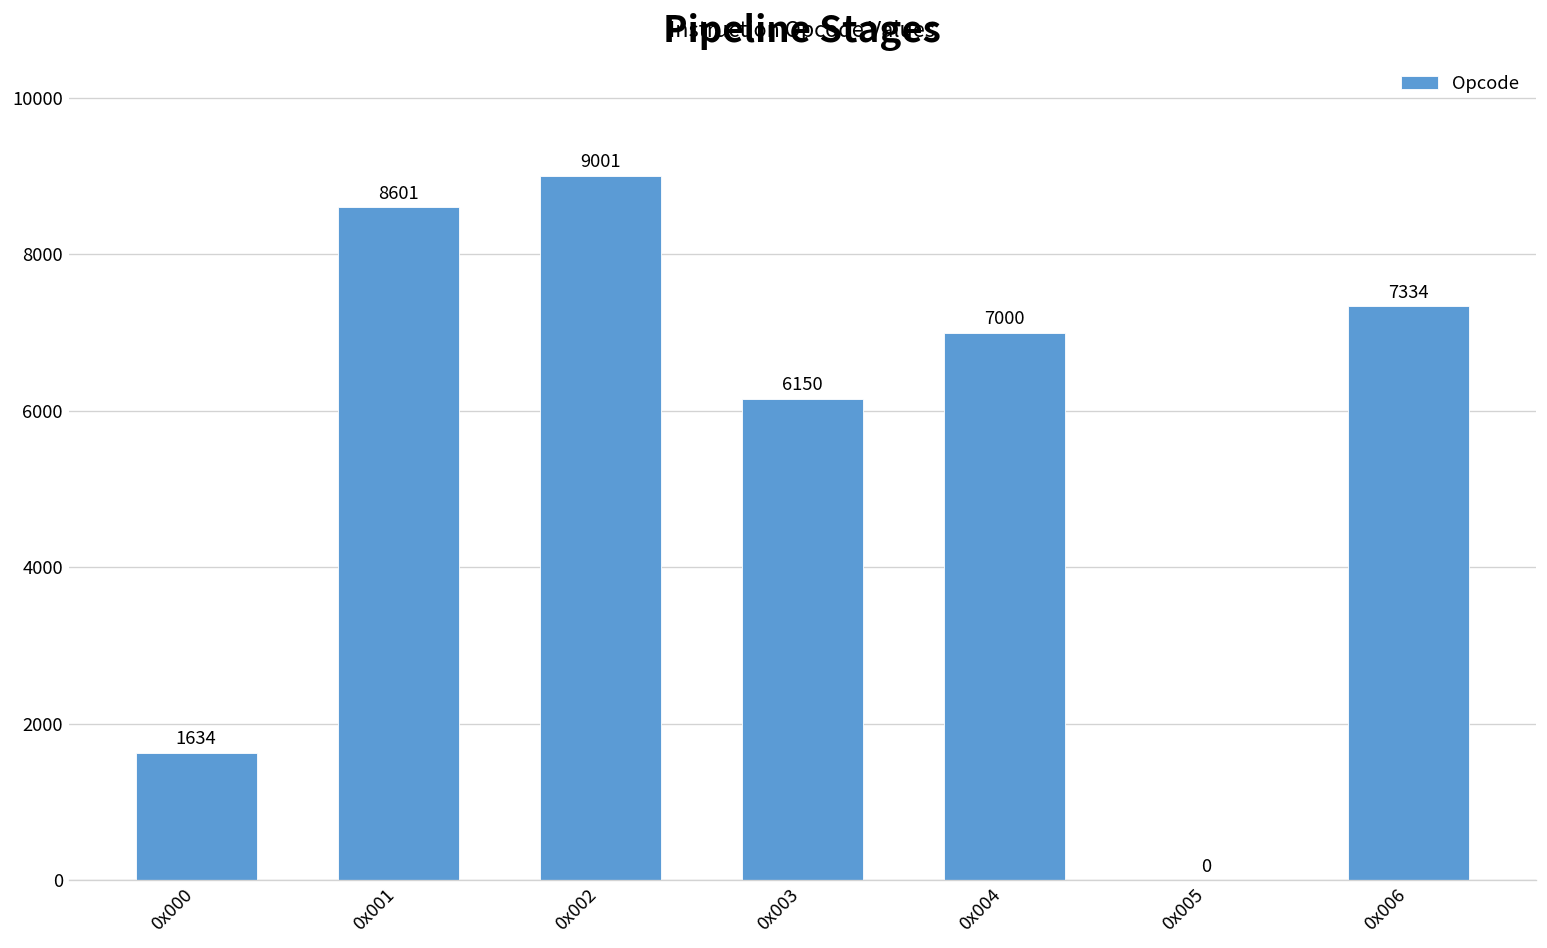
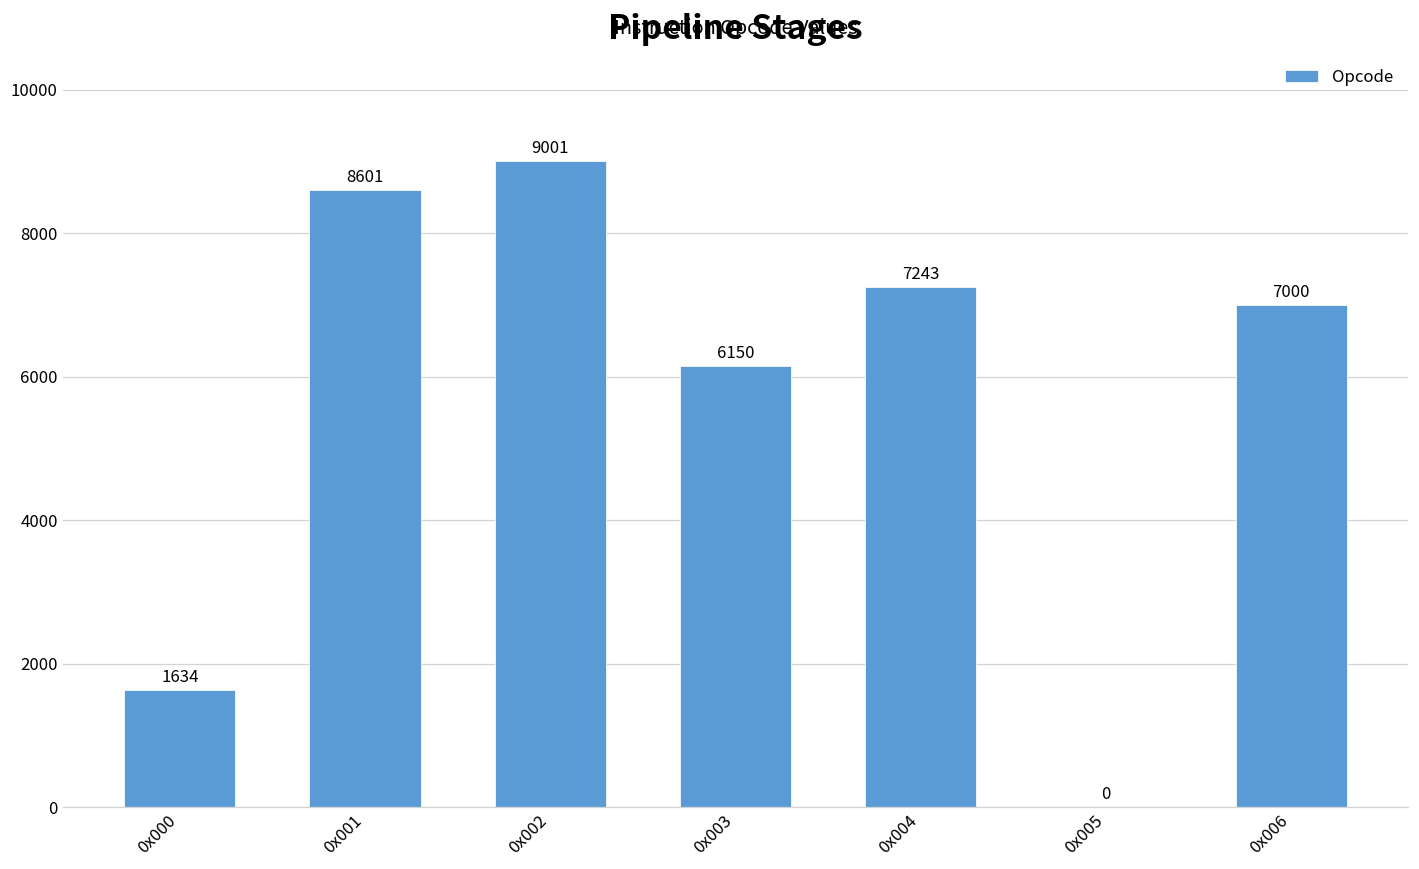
  {
    "0x000": 1634,
    "0x001": 8601,
    "0x002": 9001,
    "0x003": 6150,
-   "0x004": 7000,
+   "0x004": 7243,
    "0x005": 0,
-   "0x006": 7334
+   "0x006": 7000
  }
